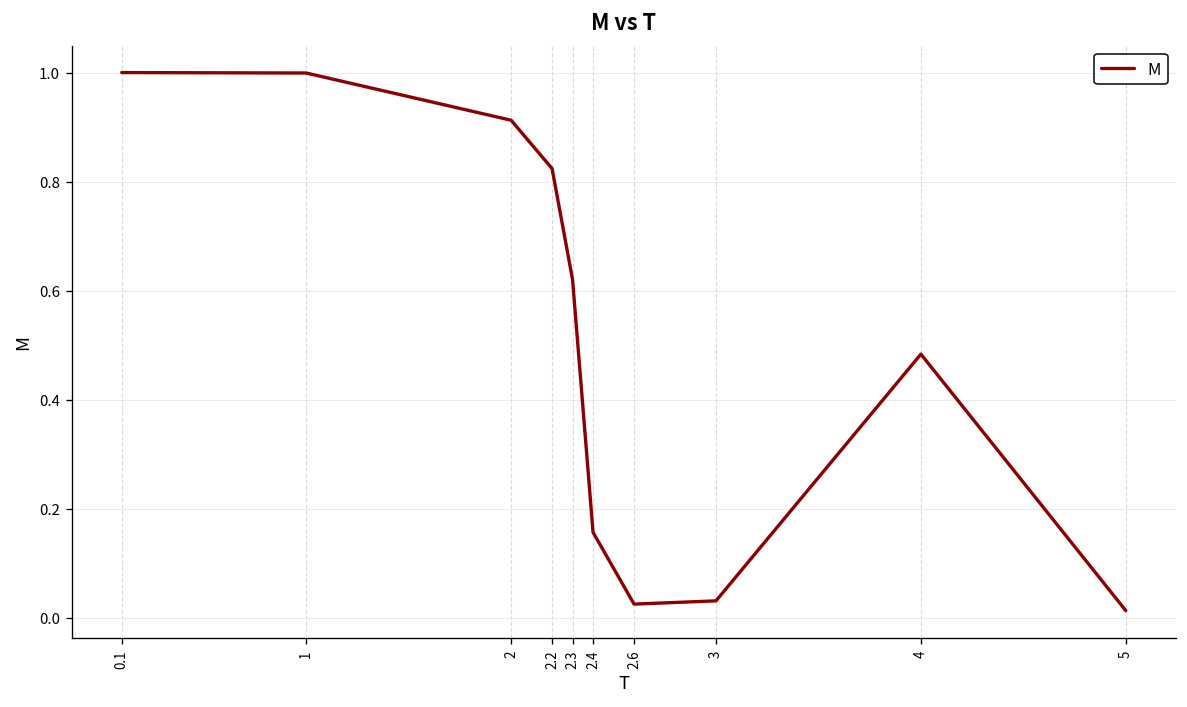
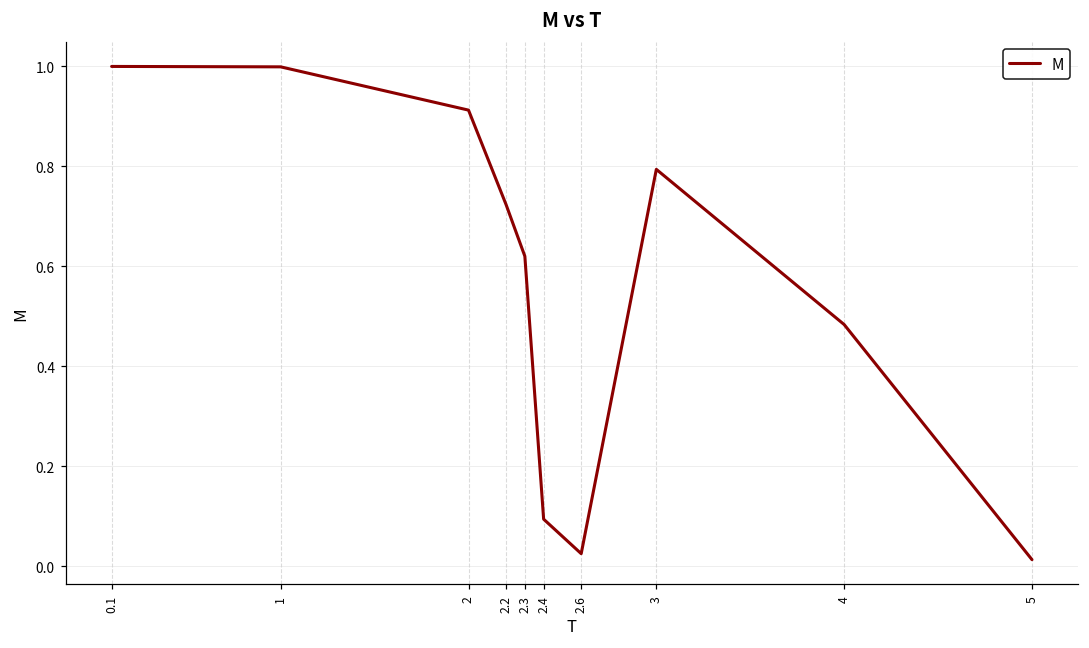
  {
    "0.1": 1.00,
    "1": 1.00,
    "2": 0.91,
-   "2.2": 0.82,
+   "2.2": 0.72,
    "2.3": 0.62,
-   "2.4": 0.16,
+   "2.4": 0.09,
    "2.6": 0.03,
-   "3": 0.03,
+   "3": 0.79,
    "4": 0.48,
    "5": 0.01
  }
